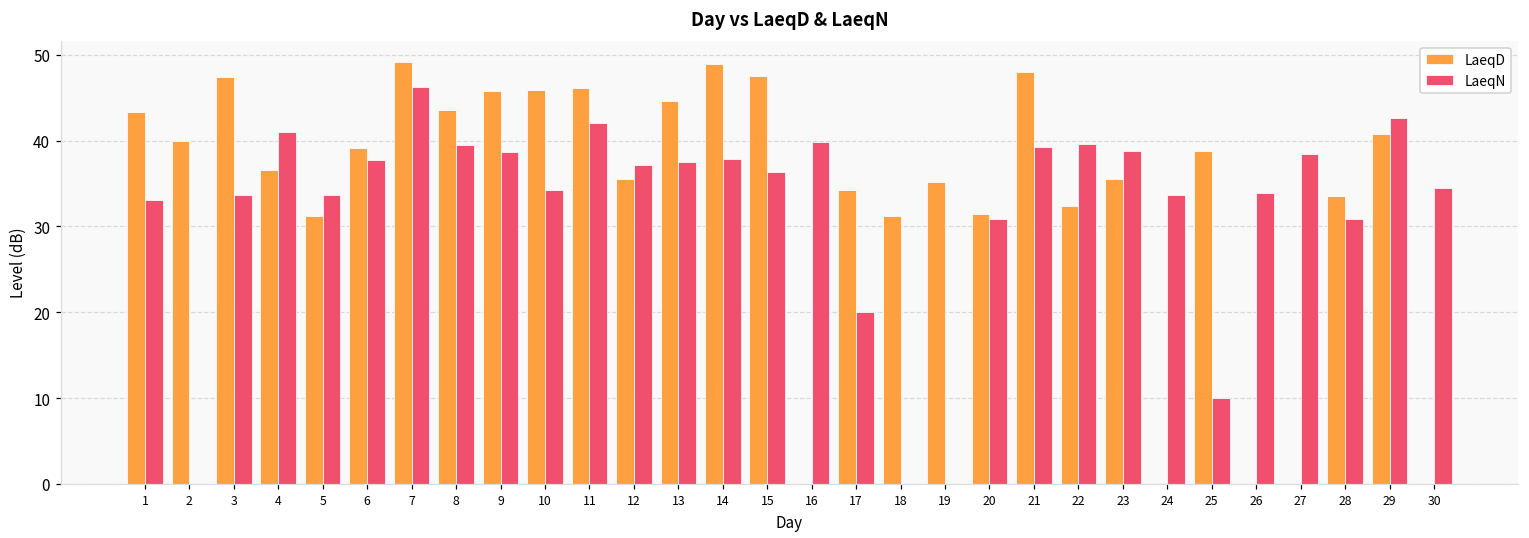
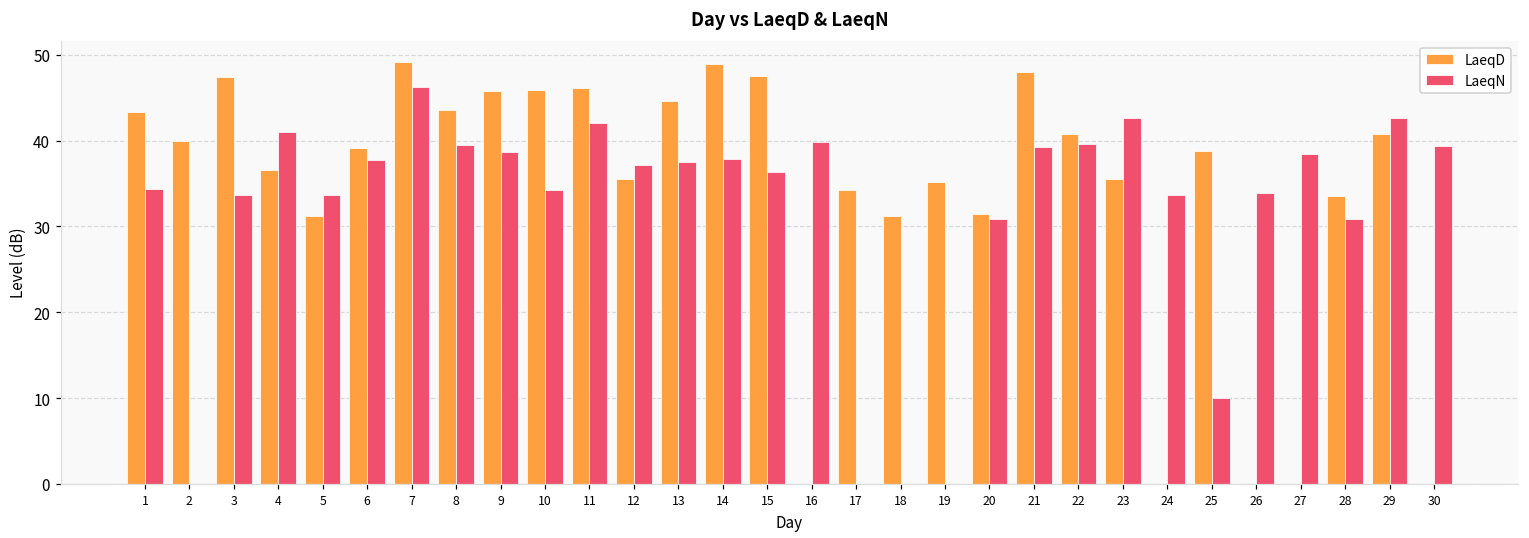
  {
    "LaeqD": {
      "1": 43,
      "2": 40,
      "3": 47,
      "4": 37,
      "5": 31,
      "6": 39,
      "7": 49,
      "8": 44,
      "9": 46,
      "10": 46,
      "11": 46,
      "12": 36,
      "13": 45,
      "14": 49,
      "15": 48,
      "16": 0,
      "17": 34,
      "18": 31,
      "19": 35,
      "20": 32,
      "21": 48,
-     "22": 32,
+     "22": 41,
      "23": 36,
      "24": 0,
      "25": 39,
      "26": 0,
      "27": 0,
      "28": 34,
      "29": 41,
      "30": 0
    },
    "LaeqN": {
-     "1": 33,
+     "1": 34,
      "2": 0,
      "3": 34,
      "4": 41,
      "5": 34,
      "6": 38,
      "7": 46,
      "8": 40,
      "9": 39,
      "10": 34,
      "11": 42,
      "12": 37,
      "13": 38,
      "14": 38,
      "15": 36,
      "16": 40,
-     "17": 20,
+     "17": 0,
      "18": 0,
      "19": 0,
      "20": 31,
      "21": 39,
      "22": 40,
-     "23": 39,
+     "23": 43,
      "24": 34,
      "25": 10,
      "26": 34,
      "27": 38,
      "28": 31,
      "29": 43,
-     "30": 35
+     "30": 39
    }
  }
